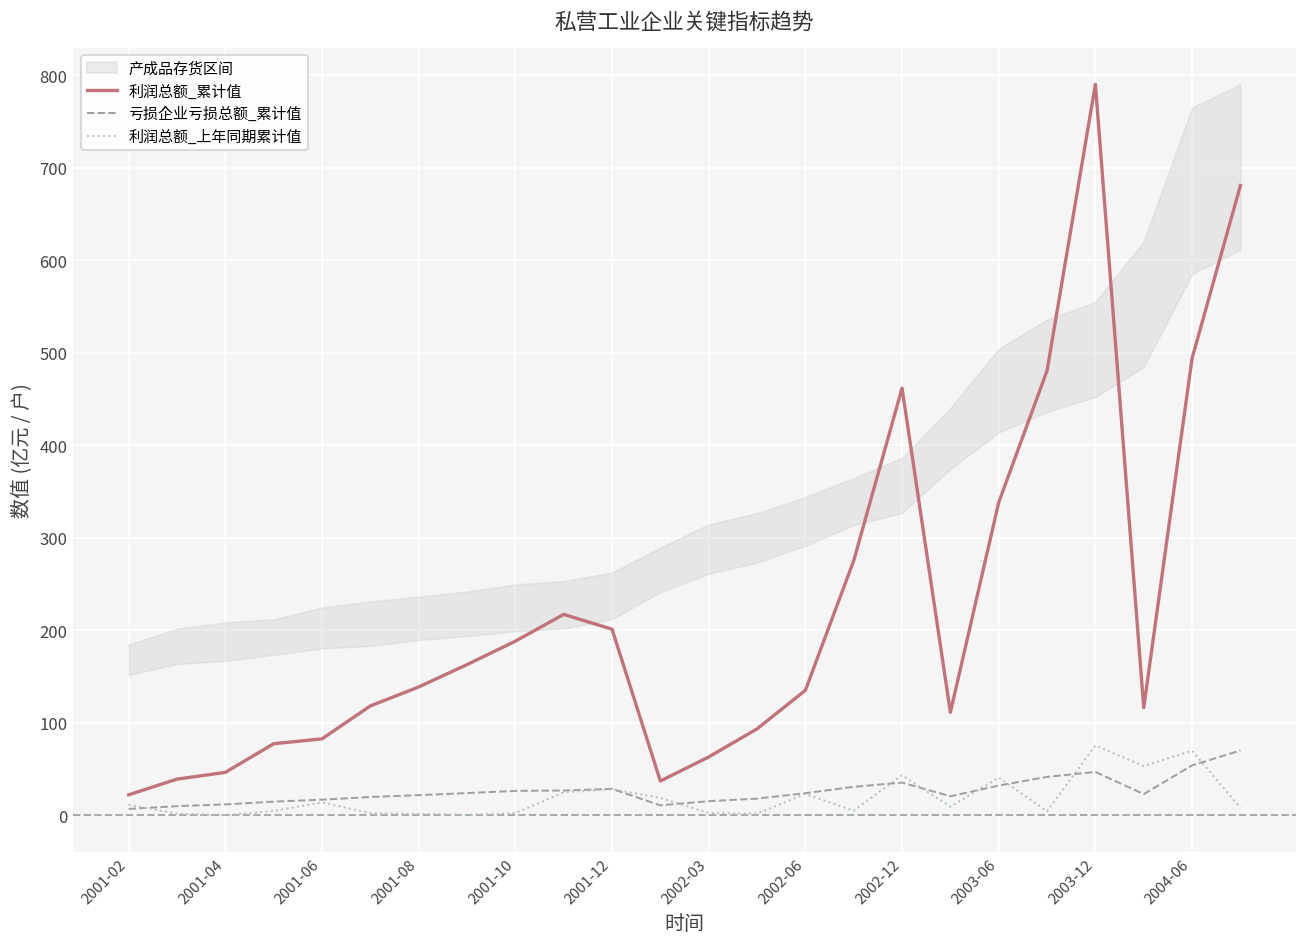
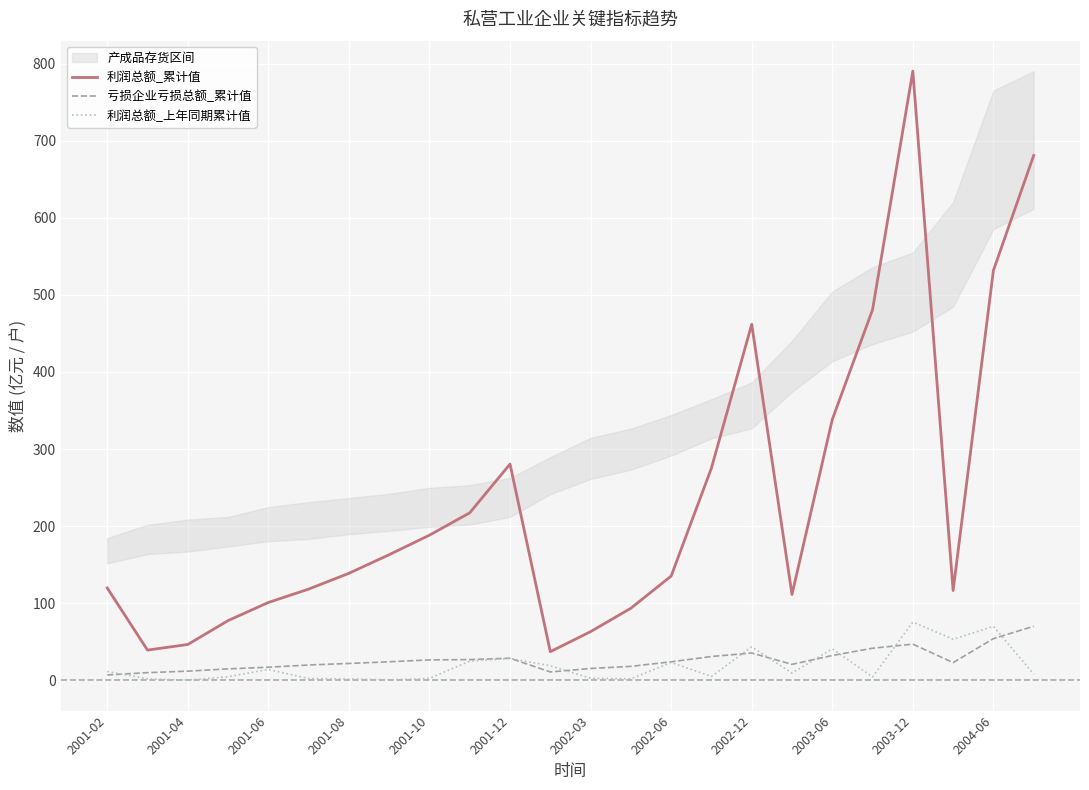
  {
    "利润总额_累计值": {
-     "2001-02": 20,
+     "2001-02": 120,
      "2001-04": 50,
-     "2001-06": 80,
+     "2001-06": 100,
      "2001-08": 140,
      "2001-10": 190,
-     "2001-12": 200,
+     "2001-12": 280,
      "2002-03": 60,
      "2002-06": 140,
      "2002-12": 460,
      "2003-06": 340,
      "2003-12": 790,
-     "2004-06": 490
+     "2004-06": 530
    }
  }
